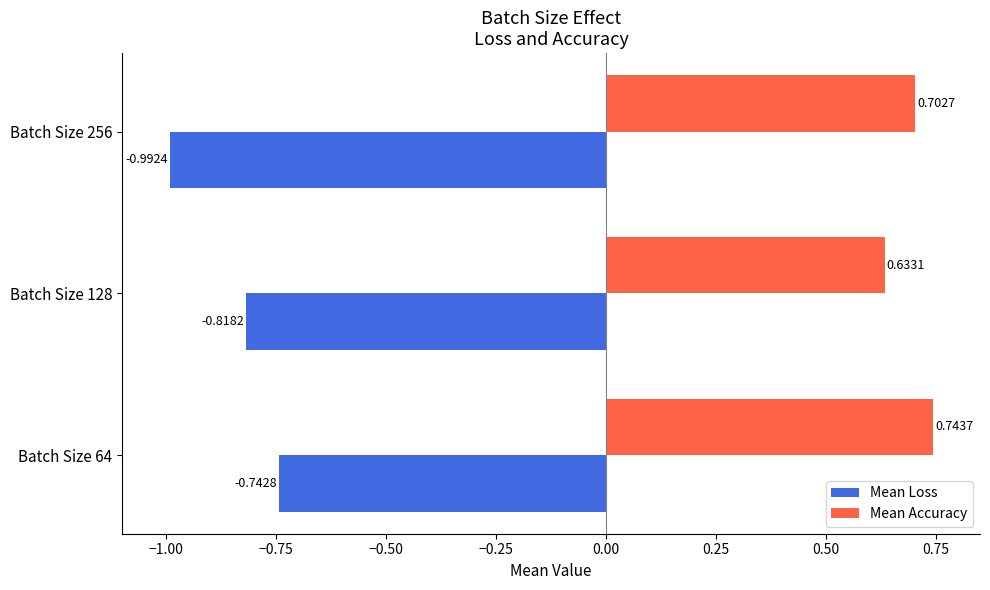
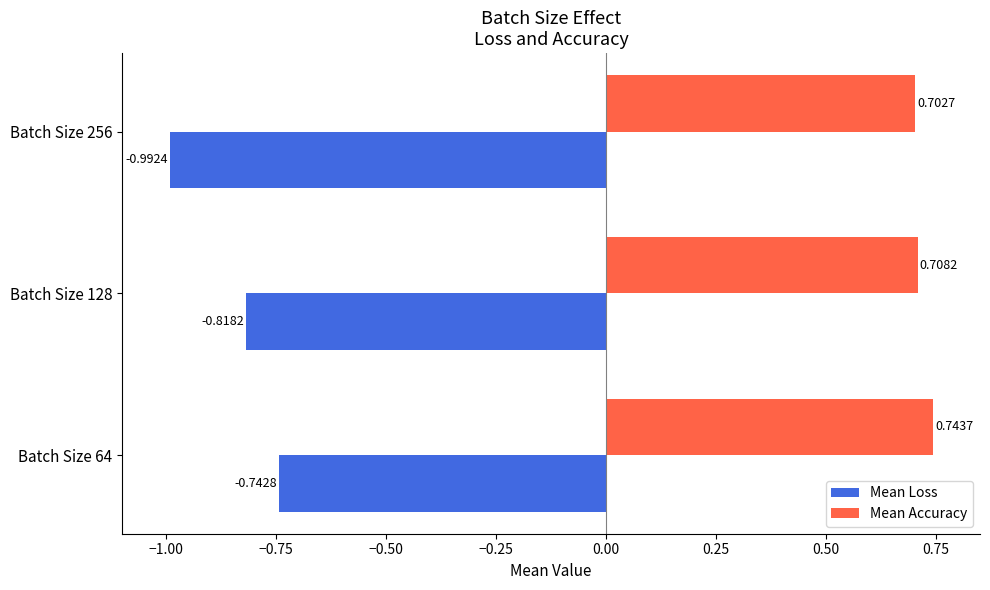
  {
    "Mean Loss": {
      "Batch Size 256": -0.9924,
      "Batch Size 128": -0.8182,
      "Batch Size 64": -0.7428
    },
    "Mean Accuracy": {
      "Batch Size 256": 0.7027,
-     "Batch Size 128": 0.6331,
+     "Batch Size 128": 0.7082,
      "Batch Size 64": 0.7437
    }
  }
